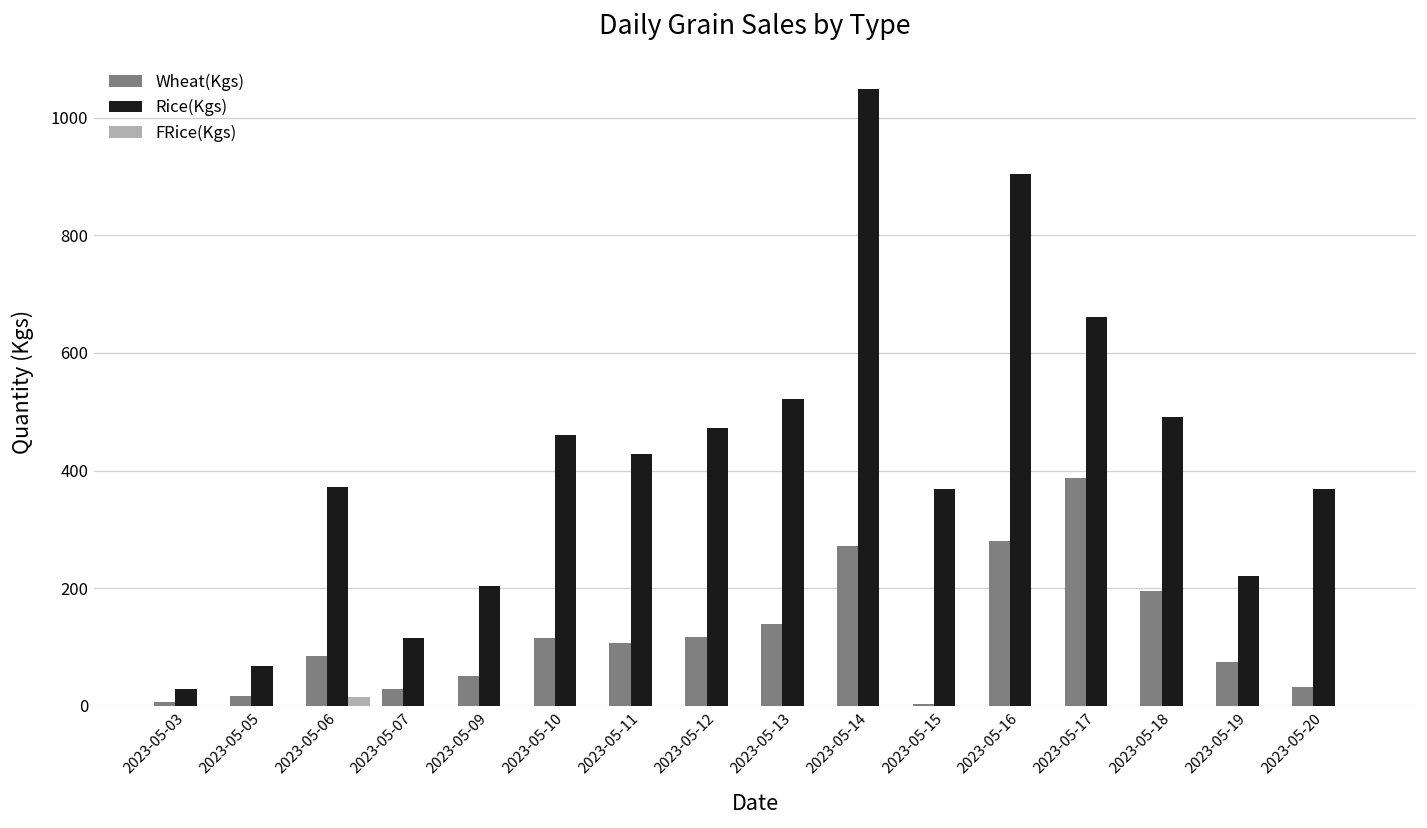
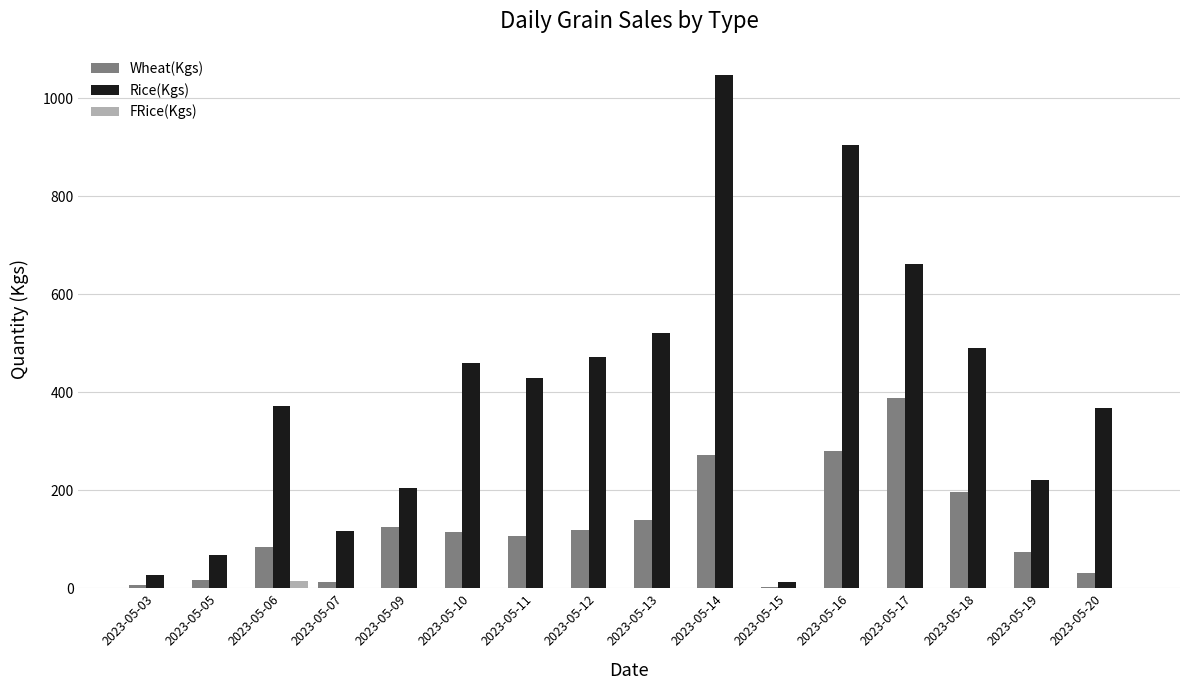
  {
    "Wheat(Kgs)": {
      "2023-05-03": 10,
      "2023-05-05": 20,
      "2023-05-06": 90,
-     "2023-05-07": 30,
-     "2023-05-09": 50,
+     "2023-05-07": 10,
+     "2023-05-09": 130,
      "2023-05-10": 120,
      "2023-05-11": 110,
      "2023-05-12": 120,
      "2023-05-13": 140,
      "2023-05-14": 270,
      "2023-05-16": 280,
      "2023-05-17": 390,
      "2023-05-18": 200,
      "2023-05-19": 70,
      "2023-05-20": 30
    },
    "Rice(Kgs)": {
      "2023-05-03": 30,
      "2023-05-05": 70,
      "2023-05-06": 370,
      "2023-05-07": 120,
      "2023-05-09": 200,
      "2023-05-10": 460,
      "2023-05-11": 430,
      "2023-05-12": 470,
      "2023-05-13": 520,
      "2023-05-14": 1050,
-     "2023-05-15": 370,
+     "2023-05-15": 10,
      "2023-05-16": 900,
      "2023-05-17": 660,
      "2023-05-18": 490,
      "2023-05-19": 220,
      "2023-05-20": 370
    },
    "FRice(Kgs)": {
      "2023-05-03": 0,
      "2023-05-05": 0,
      "2023-05-06": 20,
      "2023-05-07": 0,
      "2023-05-09": 0,
      "2023-05-10": 0,
      "2023-05-11": 0,
      "2023-05-12": 0,
      "2023-05-13": 0,
      "2023-05-14": 0,
      "2023-05-15": 0,
      "2023-05-16": 0,
      "2023-05-17": 0,
      "2023-05-18": 0,
      "2023-05-19": 0,
      "2023-05-20": 0
    }
  }
